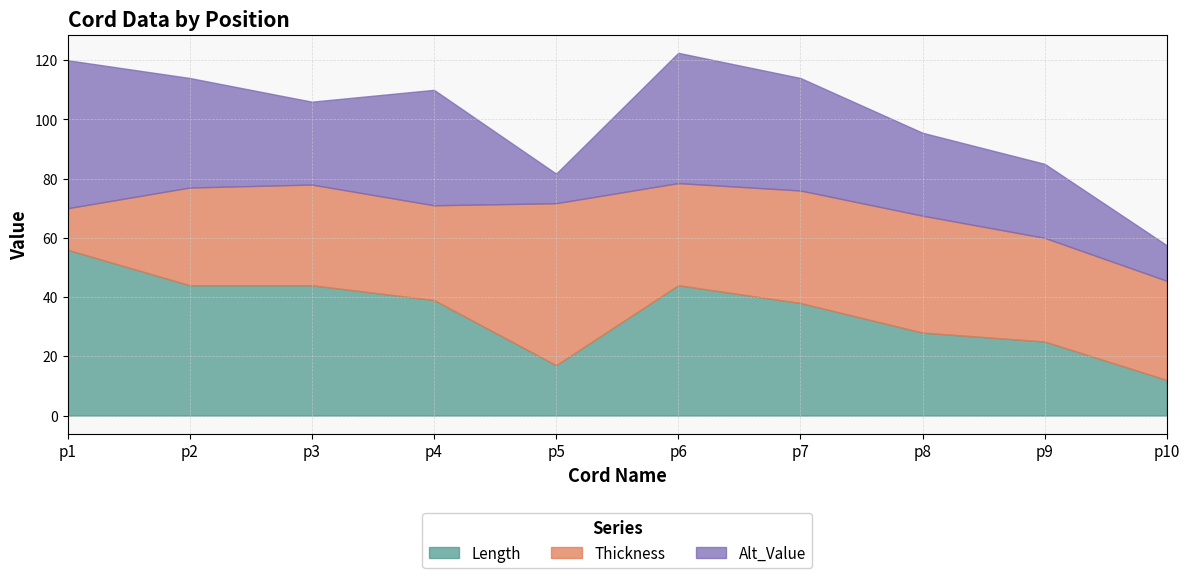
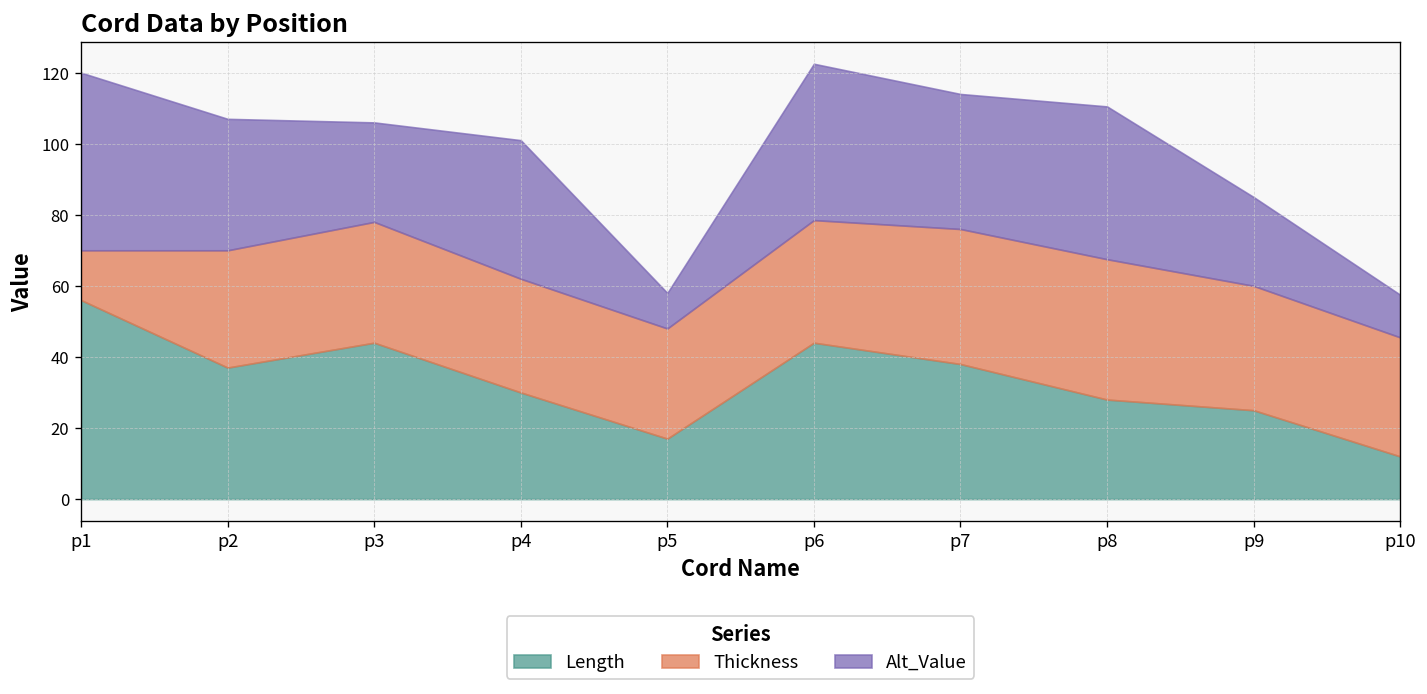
  {
    "Length": {
      "p1": 56,
-     "p2": 44,
+     "p2": 37,
      "p3": 44,
-     "p4": 39,
+     "p4": 30,
      "p5": 17,
      "p6": 44,
      "p7": 38,
      "p8": 28,
      "p9": 25,
      "p10": 12
    },
    "Thickness": {
      "p1": 14,
      "p2": 33,
      "p3": 34,
      "p4": 32,
-     "p5": 55,
+     "p5": 31,
      "p6": 35,
      "p7": 38,
      "p8": 40,
      "p9": 35,
      "p10": 34
    },
    "Alt_Value": {
      "p1": 50,
      "p2": 37,
      "p3": 28,
      "p4": 39,
      "p5": 10,
      "p6": 44,
      "p7": 38,
-     "p8": 28,
+     "p8": 43,
      "p9": 25,
      "p10": 12
    }
  }
